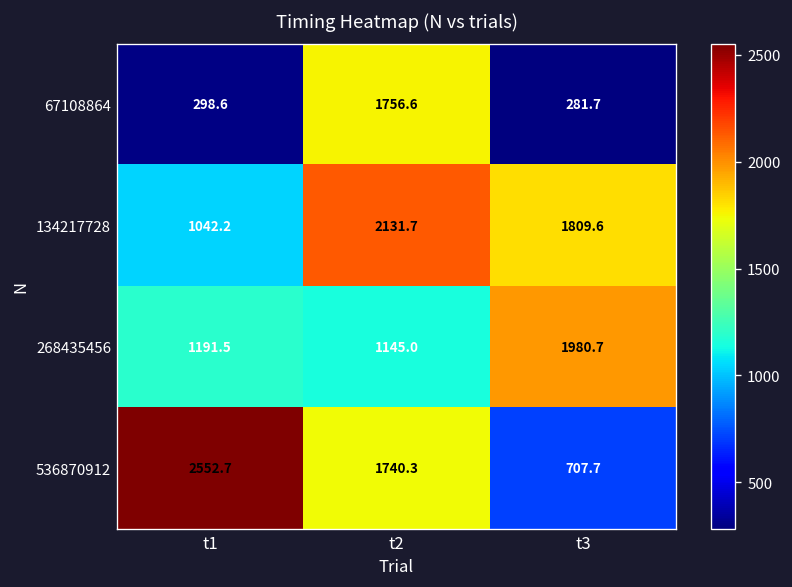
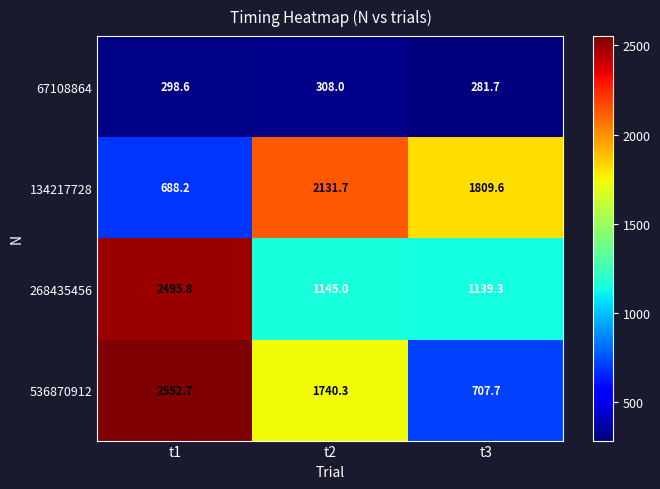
  {
    "67108864": {
      "t1": 298.6,
-     "t2": 1756.6,
+     "t2": 308.0,
      "t3": 281.7
    },
    "134217728": {
-     "t1": 1042.2,
+     "t1": 688.2,
      "t2": 2131.7,
      "t3": 1809.6
    },
    "268435456": {
-     "t1": 1191.5,
+     "t1": 2495.8,
      "t2": 1145.0,
-     "t3": 1980.7
+     "t3": 1139.3
    },
    "536870912": {
      "t1": 2552.7,
      "t2": 1740.3,
      "t3": 707.7
    }
  }
